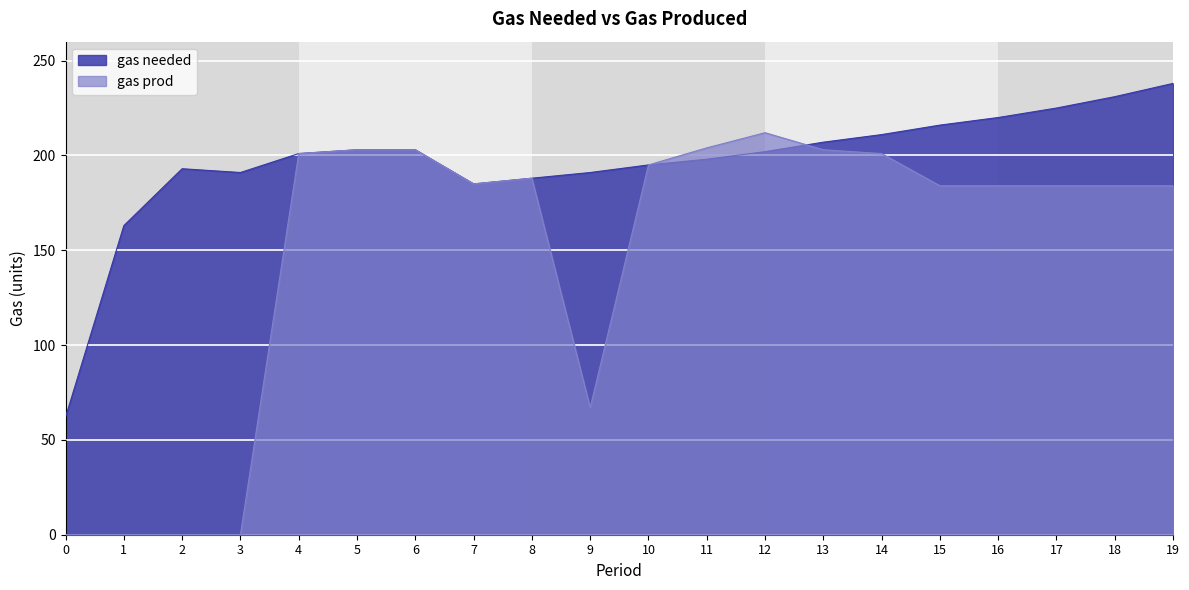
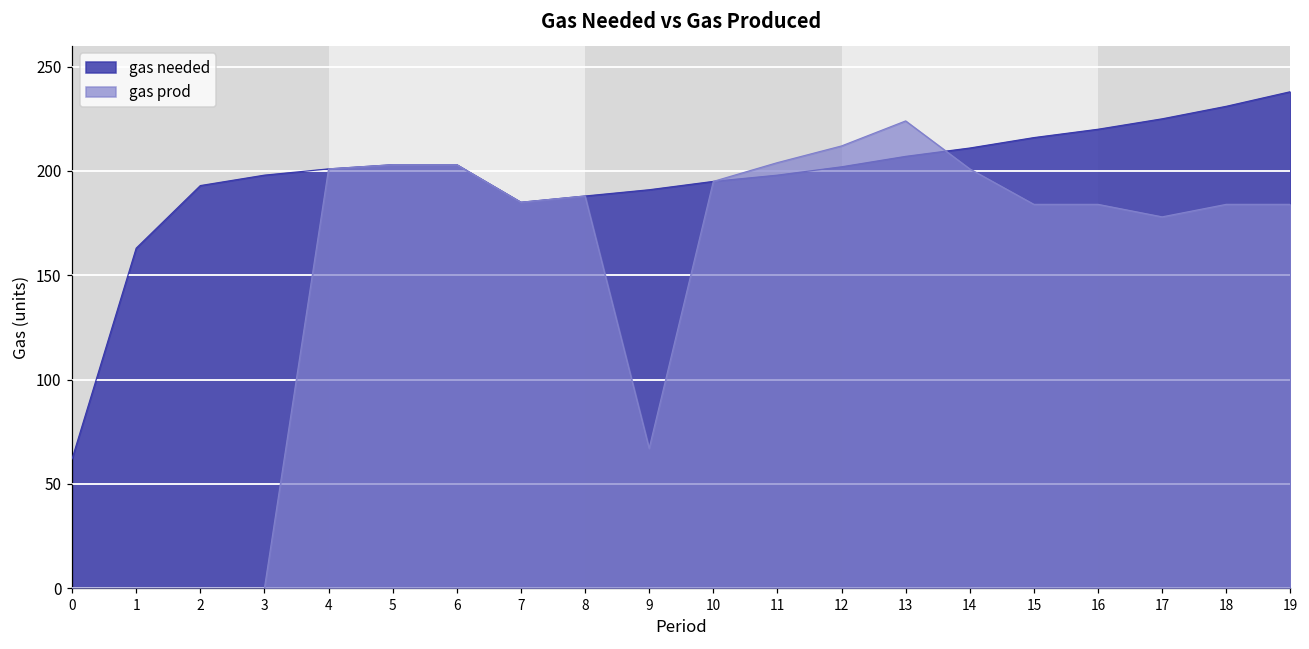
  {
    "gas needed": {
      "0": 62,
      "1": 163,
      "2": 193,
-     "3": 191,
+     "3": 198,
      "9": 191,
      "11": 198,
      "12": 202,
      "13": 207,
      "14": 211,
      "15": 216,
      "16": 220,
      "17": 225,
      "18": 231,
      "19": 238
    },
    "gas prod": {
      "0": 0,
      "1": 0,
      "2": 0,
      "3": 0,
      "9": 67,
      "11": 204,
      "12": 212,
-     "13": 203,
+     "13": 224,
      "14": 201,
      "15": 184,
      "16": 184,
-     "17": 184,
+     "17": 178,
      "18": 184,
      "19": 184
    }
  }
